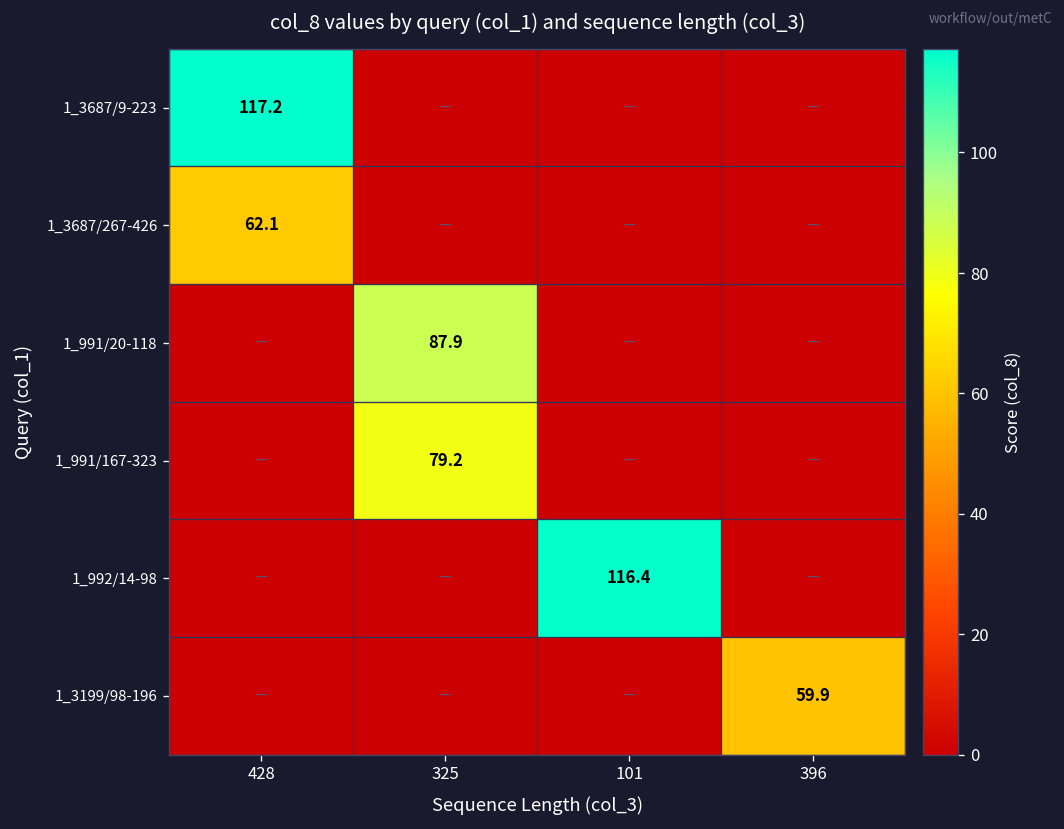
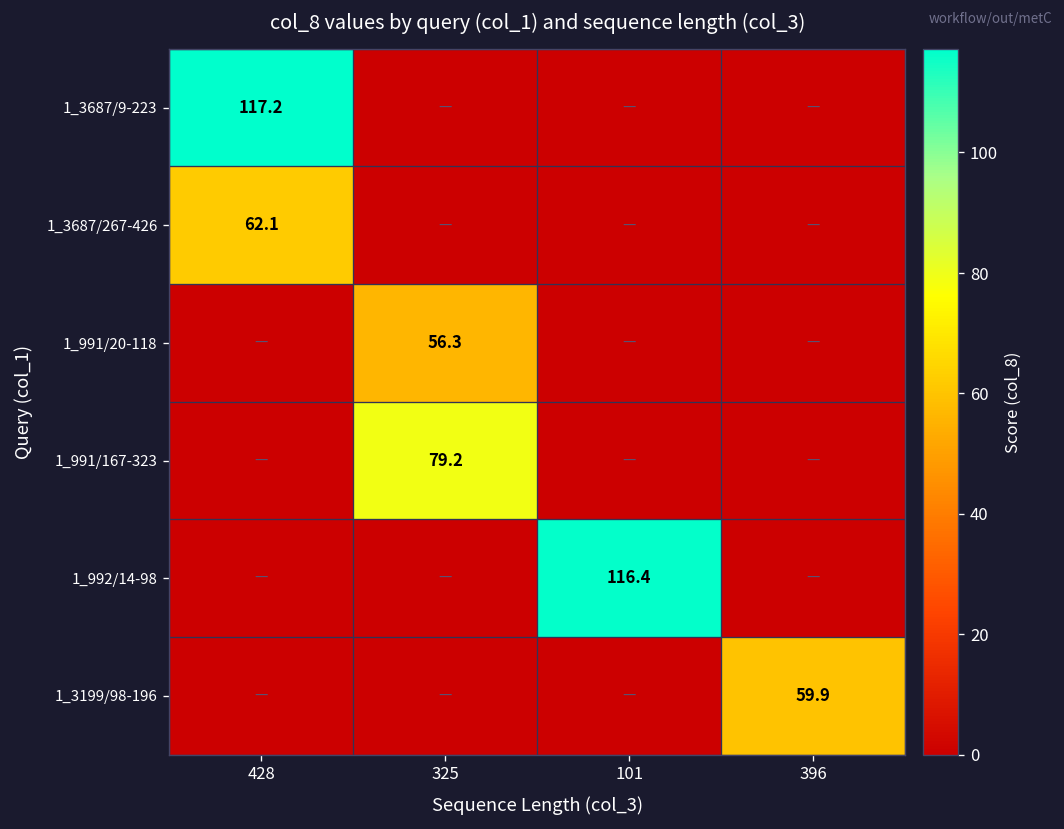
  {
    "1_3687/9-223": {
      "428": 117.2
    },
    "1_3687/267-426": {
      "428": 62.1
    },
    "1_991/20-118": {
-     "325": 87.9
+     "325": 56.3
    },
    "1_991/167-323": {
      "325": 79.2
    },
    "1_992/14-98": {
      "101": 116.4
    },
    "1_3199/98-196": {
      "396": 59.9
    }
  }
